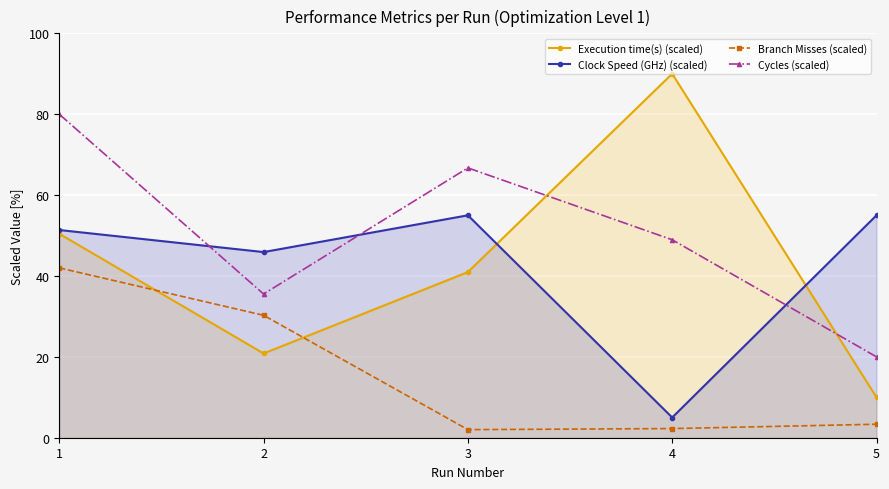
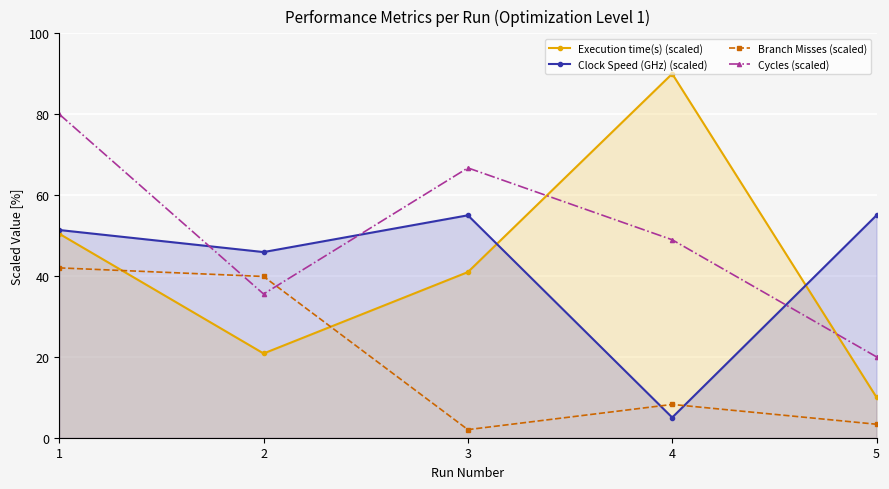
  {
    "Execution time(s) (scaled)": {
      "1": 50,
      "2": 21,
      "3": 41,
      "5": 10
    },
    "Clock Speed (GHz) (scaled)": {
      "1": 51,
      "2": 46,
      "3": 55,
      "4": 5,
      "5": 55
    },
    "Branch Misses (scaled)": {
      "1": 42,
-     "2": 30,
+     "2": 40,
      "3": 2,
-     "4": 2,
+     "4": 8,
      "5": 3
    },
    "Cycles (scaled)": {
      "1": 80,
      "2": 36,
      "3": 67,
      "4": 49,
      "5": 20
    }
  }
